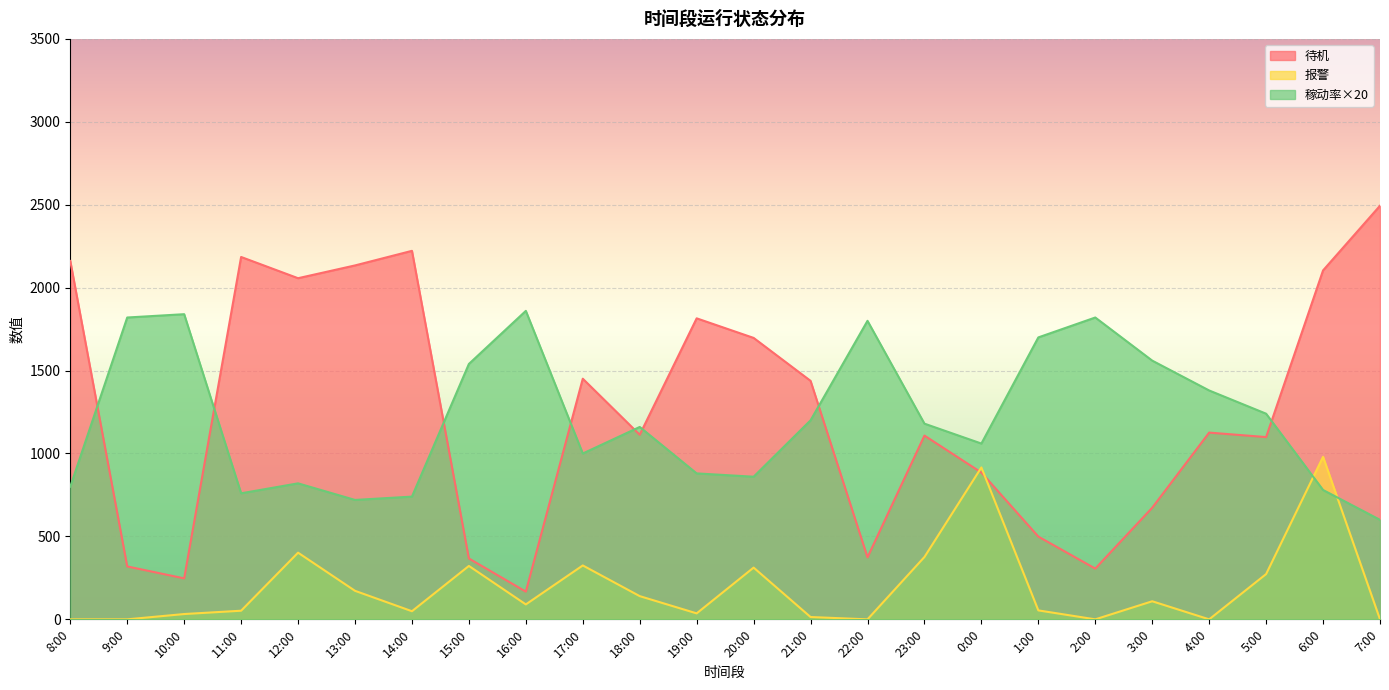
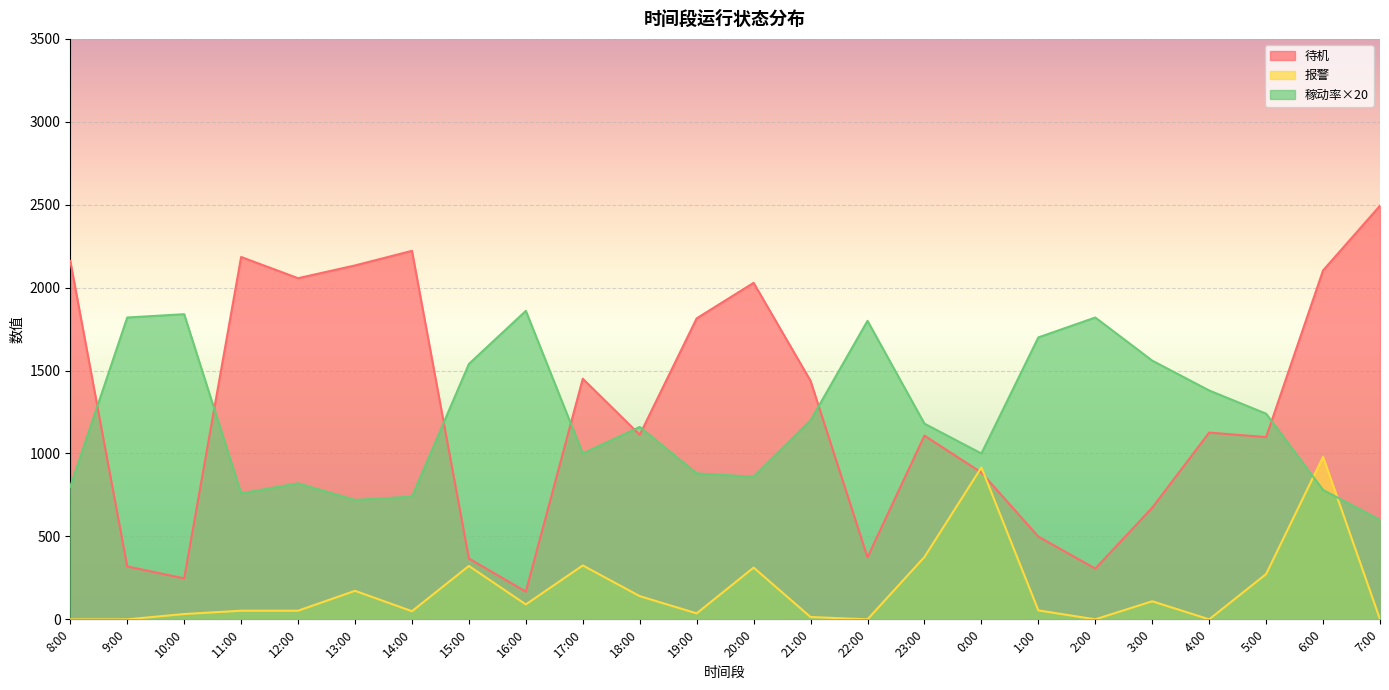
  {
    "待机": {
      "8:00": 2160,
      "9:00": 320,
      "10:00": 250,
      "11:00": 2190,
      "12:00": 2060,
      "13:00": 2130,
      "14:00": 2220,
      "15:00": 370,
      "16:00": 170,
      "17:00": 1450,
      "18:00": 1110,
      "19:00": 1820,
-     "20:00": 1700,
+     "20:00": 2030,
      "21:00": 1440,
      "22:00": 370,
      "23:00": 1110,
      "0:00": 890,
      "1:00": 500,
      "2:00": 310,
      "3:00": 670,
      "4:00": 1130,
      "5:00": 1100,
      "6:00": 2100,
      "7:00": 2490
    },
    "报警": {
      "8:00": 0,
      "9:00": 0,
      "10:00": 30,
      "11:00": 50,
-     "12:00": 400,
+     "12:00": 50,
      "13:00": 170,
      "14:00": 50,
      "15:00": 320,
      "16:00": 90,
      "17:00": 330,
      "18:00": 140,
      "19:00": 40,
      "20:00": 310,
      "21:00": 10,
      "22:00": 0,
      "23:00": 380,
      "0:00": 920,
      "1:00": 50,
      "2:00": 0,
      "3:00": 110,
      "4:00": 0,
      "5:00": 270,
      "6:00": 980,
      "7:00": 0
    },
    "稼动率×20": {
      "8:00": 800,
      "9:00": 1820,
      "10:00": 1840,
      "11:00": 760,
      "12:00": 820,
      "13:00": 720,
      "14:00": 740,
      "15:00": 1540,
      "16:00": 1860,
      "17:00": 1000,
      "18:00": 1160,
      "19:00": 880,
      "20:00": 860,
      "21:00": 1200,
      "22:00": 1800,
      "23:00": 1180,
-     "0:00": 1060,
+     "0:00": 1000,
      "1:00": 1700,
      "2:00": 1820,
      "3:00": 1560,
      "4:00": 1380,
      "5:00": 1240,
      "6:00": 780,
      "7:00": 600
    }
  }
